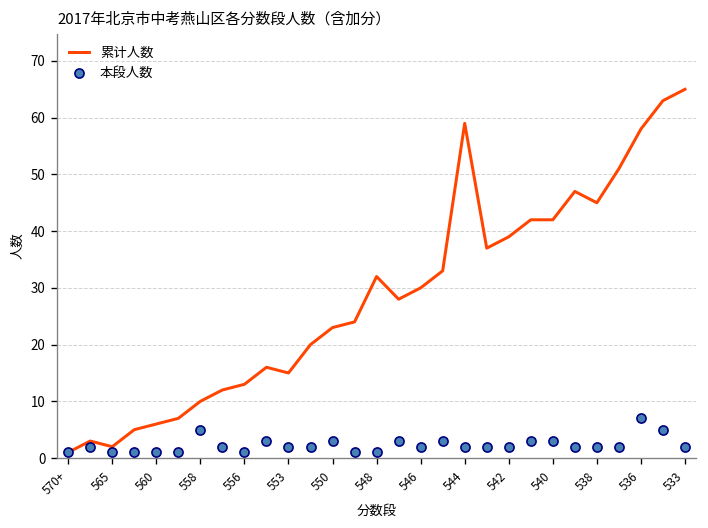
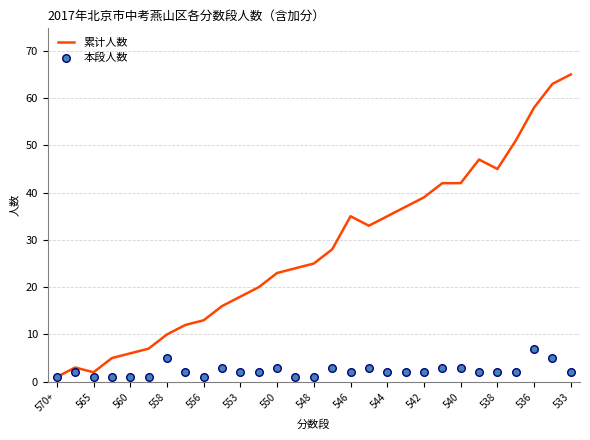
  {
    "累计人数": {
      "565": 2,
      "560": 6,
      "558": 10,
      "556": 13,
-     "553": 15,
+     "553": 18,
      "550": 23,
-     "548": 32,
-     "546": 30,
-     "544": 59,
+     "548": 25,
+     "546": 35,
+     "544": 35,
      "542": 39,
      "540": 42,
      "538": 45,
      "536": 58,
      "533": 65
    }
  }
